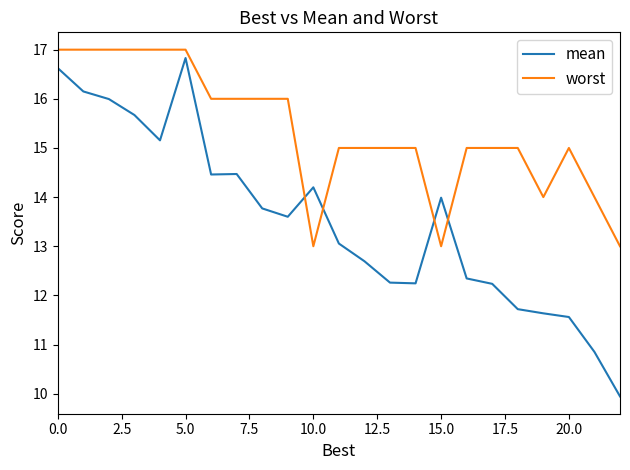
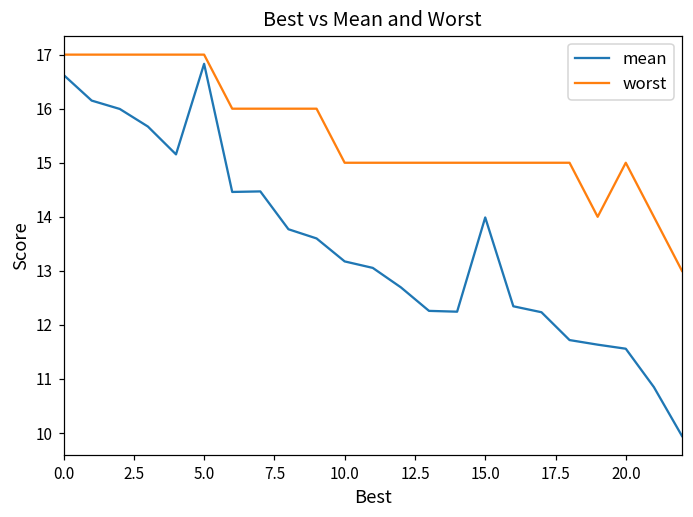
  {
    "mean": {
      "0.0": 16.6,
      "5.0": 16.8,
-     "10.0": 14.2,
+     "10.0": 13.2,
      "15.0": 14.0,
      "20.0": 11.6
    },
    "worst": {
      "0.0": 17,
      "5.0": 17,
-     "10.0": 13,
-     "15.0": 13,
+     "10.0": 15,
+     "15.0": 15,
      "20.0": 15
    }
  }
